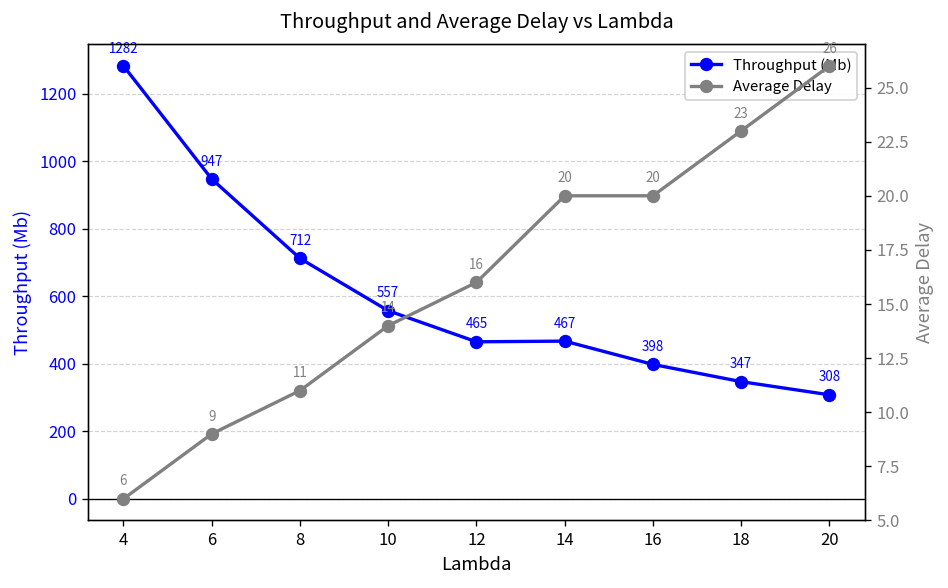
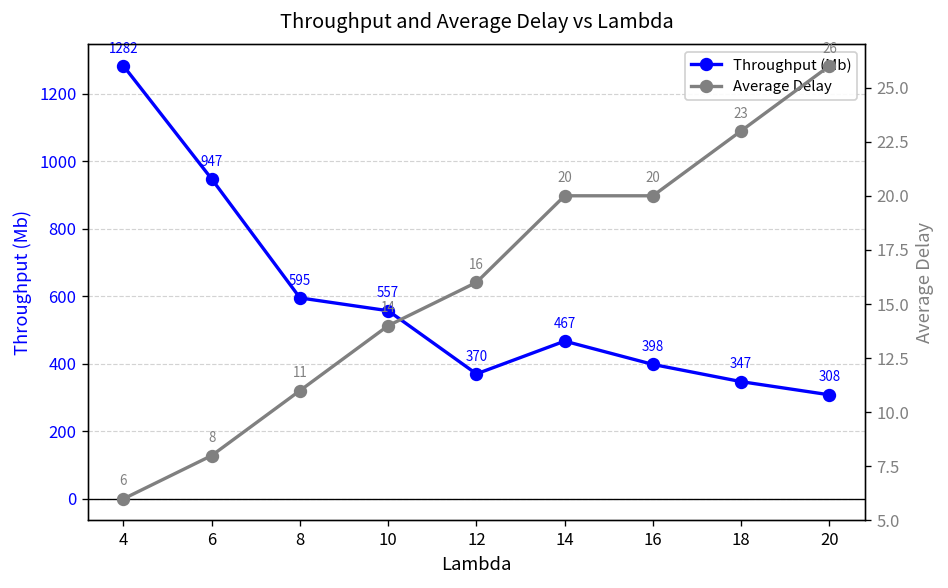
  {
    "Throughput (Mb)": {
      "4": 1282,
      "6": 947,
-     "8": 712,
+     "8": 595,
      "10": 557,
-     "12": 465,
+     "12": 370,
      "14": 467,
      "16": 398,
      "18": 347,
      "20": 308
    },
    "Average Delay": {
      "4": 6,
-     "6": 9,
+     "6": 8,
      "8": 11,
      "12": 16,
      "14": 20,
      "16": 20,
      "18": 23
    }
  }
